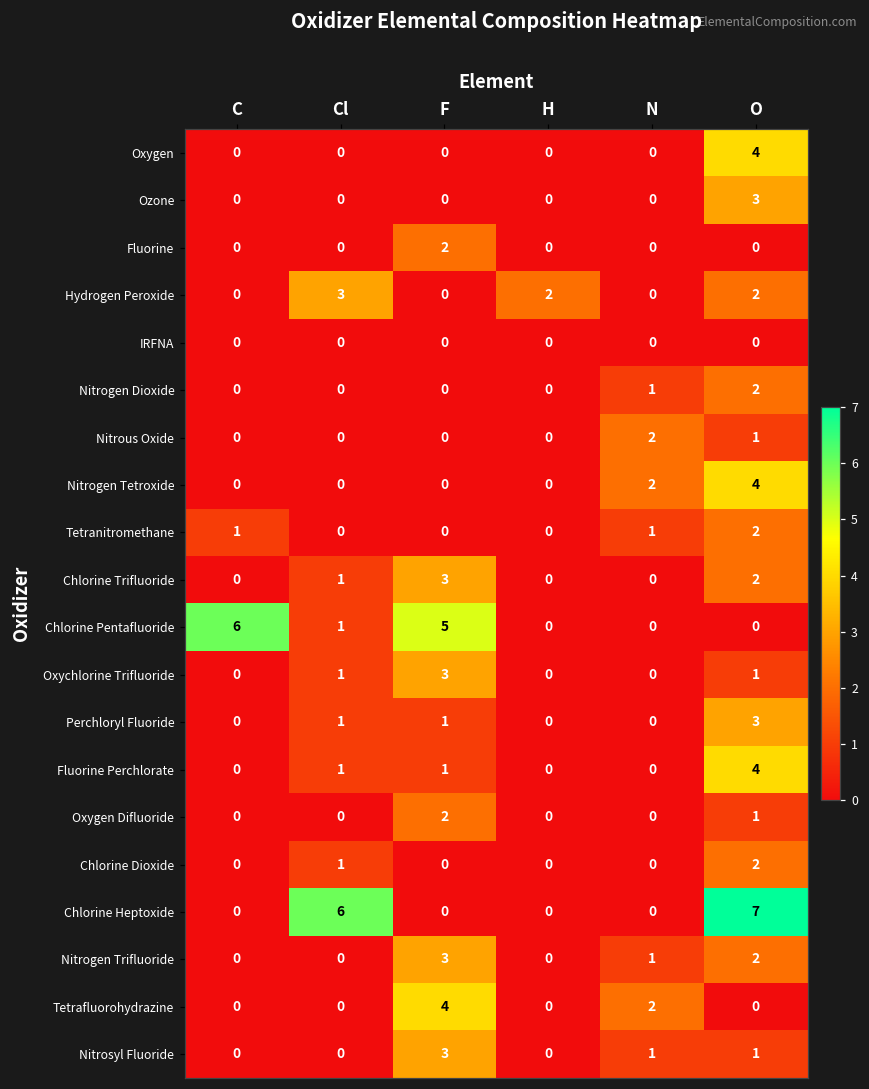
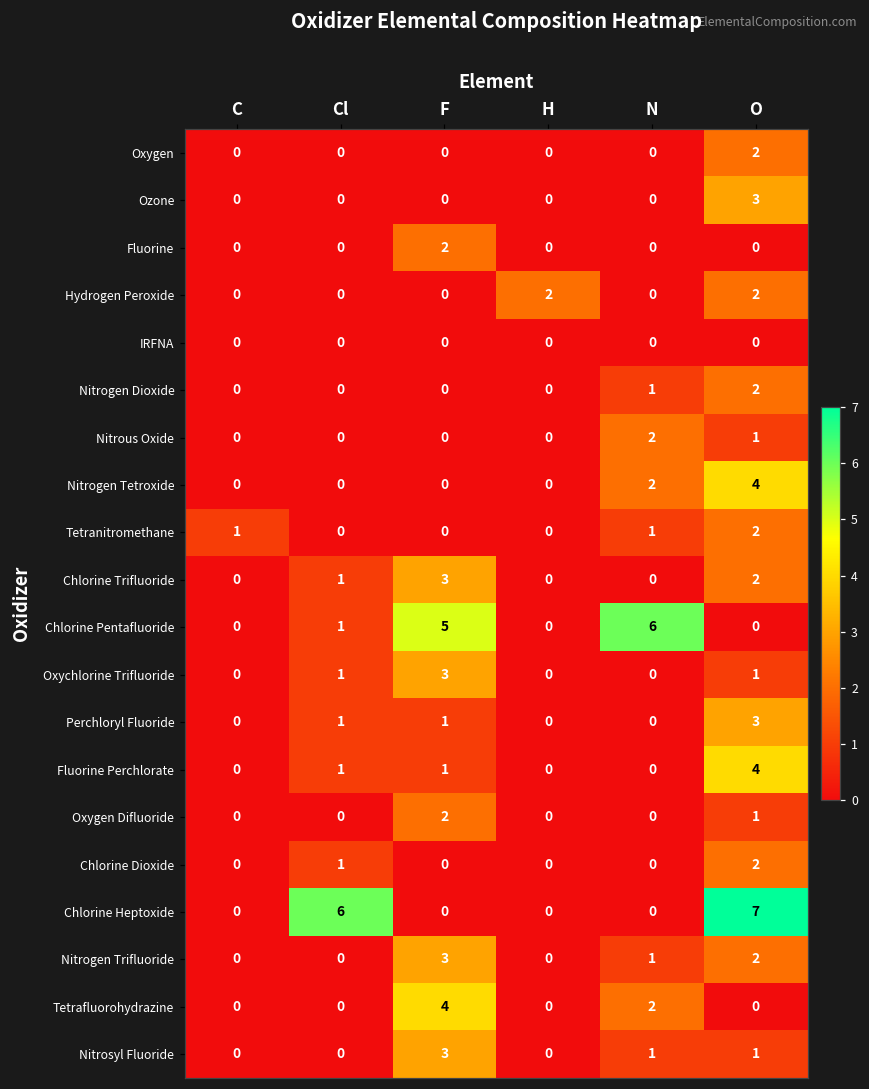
  {
    "Oxygen": {
      "C": 0,
      "Cl": 0,
      "F": 0,
      "H": 0,
      "N": 0,
-     "O": 4
+     "O": 2
    },
    "Ozone": {
      "C": 0,
      "Cl": 0,
      "F": 0,
      "H": 0,
      "N": 0,
      "O": 3
    },
    "Fluorine": {
      "C": 0,
      "Cl": 0,
      "F": 2,
      "H": 0,
      "N": 0,
      "O": 0
    },
    "Hydrogen Peroxide": {
      "C": 0,
-     "Cl": 3,
+     "Cl": 0,
      "F": 0,
      "H": 2,
      "N": 0,
      "O": 2
    },
    "IRFNA": {
      "C": 0,
      "Cl": 0,
      "F": 0,
      "H": 0,
      "N": 0,
      "O": 0
    },
    "Nitrogen Dioxide": {
      "C": 0,
      "Cl": 0,
      "F": 0,
      "H": 0,
      "N": 1,
      "O": 2
    },
    "Nitrous Oxide": {
      "C": 0,
      "Cl": 0,
      "F": 0,
      "H": 0,
      "N": 2,
      "O": 1
    },
    "Nitrogen Tetroxide": {
      "C": 0,
      "Cl": 0,
      "F": 0,
      "H": 0,
      "N": 2,
      "O": 4
    },
    "Tetranitromethane": {
      "C": 1,
      "Cl": 0,
      "F": 0,
      "H": 0,
      "N": 1,
      "O": 2
    },
    "Chlorine Trifluoride": {
      "C": 0,
      "Cl": 1,
      "F": 3,
      "H": 0,
      "N": 0,
      "O": 2
    },
    "Chlorine Pentafluoride": {
-     "C": 6,
+     "C": 0,
      "Cl": 1,
      "F": 5,
      "H": 0,
-     "N": 0,
+     "N": 6,
      "O": 0
    },
    "Oxychlorine Trifluoride": {
      "C": 0,
      "Cl": 1,
      "F": 3,
      "H": 0,
      "N": 0,
      "O": 1
    },
    "Perchloryl Fluoride": {
      "C": 0,
      "Cl": 1,
      "F": 1,
      "H": 0,
      "N": 0,
      "O": 3
    },
    "Fluorine Perchlorate": {
      "C": 0,
      "Cl": 1,
      "F": 1,
      "H": 0,
      "N": 0,
      "O": 4
    },
    "Oxygen Difluoride": {
      "C": 0,
      "Cl": 0,
      "F": 2,
      "H": 0,
      "N": 0,
      "O": 1
    },
    "Chlorine Dioxide": {
      "C": 0,
      "Cl": 1,
      "F": 0,
      "H": 0,
      "N": 0,
      "O": 2
    },
    "Chlorine Heptoxide": {
      "C": 0,
      "Cl": 6,
      "F": 0,
      "H": 0,
      "N": 0,
      "O": 7
    },
    "Nitrogen Trifluoride": {
      "C": 0,
      "Cl": 0,
      "F": 3,
      "H": 0,
      "N": 1,
      "O": 2
    },
    "Tetrafluorohydrazine": {
      "C": 0,
      "Cl": 0,
      "F": 4,
      "H": 0,
      "N": 2,
      "O": 0
    },
    "Nitrosyl Fluoride": {
      "C": 0,
      "Cl": 0,
      "F": 3,
      "H": 0,
      "N": 1,
      "O": 1
    }
  }
